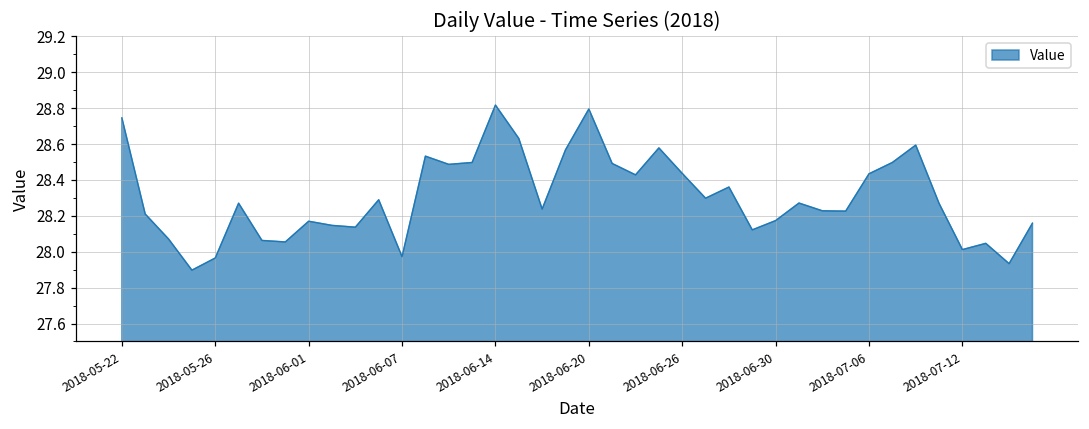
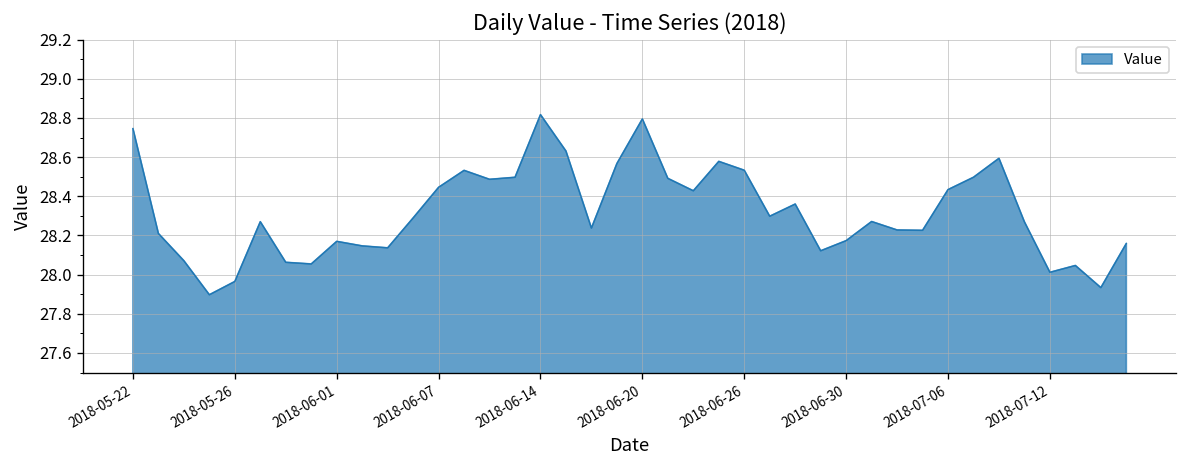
  {
    "2018-05-22": 28.75,
    "2018-05-26": 27.97,
    "2018-06-01": 28.17,
-   "2018-06-07": 27.97,
+   "2018-06-07": 28.45,
    "2018-06-14": 28.82,
    "2018-06-20": 28.80,
-   "2018-06-26": 28.44,
+   "2018-06-26": 28.53,
    "2018-06-30": 28.17,
    "2018-07-06": 28.43,
    "2018-07-12": 28.01
  }
